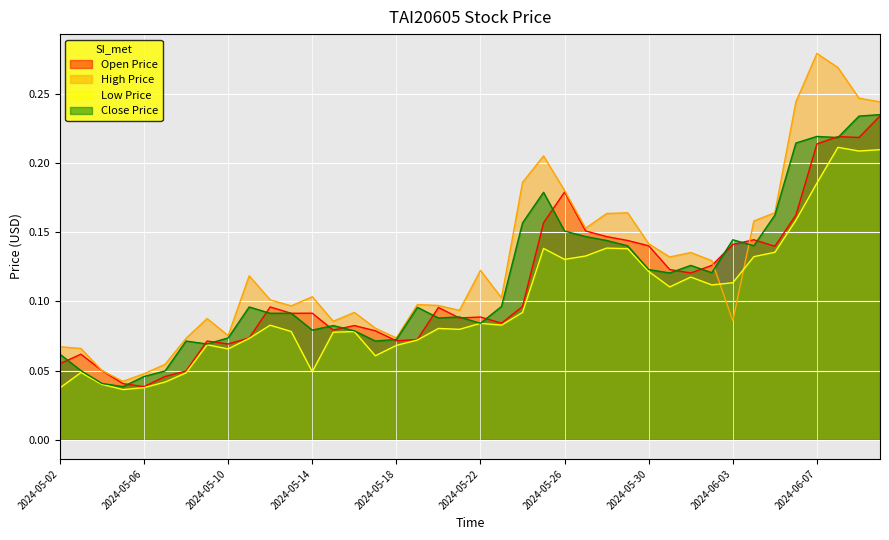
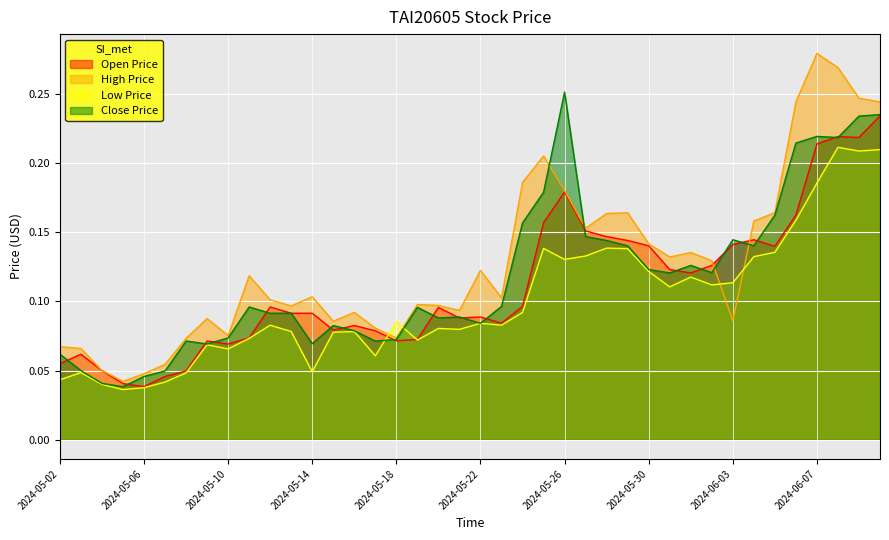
  {
    "Open Price": {
      "2024-05-02": 0.055,
      "2024-05-10": 0.069,
      "2024-05-14": 0.092,
      "2024-05-22": 0.089,
      "2024-06-03": 0.141,
      "2024-06-07": 0.214
    },
    "High Price": {
      "2024-05-02": 0.067,
      "2024-05-06": 0.048,
      "2024-05-14": 0.103,
      "2024-05-22": 0.122,
      "2024-06-03": 0.086,
      "2024-06-07": 0.280
    },
    "Low Price": {
-     "2024-05-02": 0.037,
+     "2024-05-02": 0.043,
      "2024-05-10": 0.066,
      "2024-05-14": 0.049,
-     "2024-05-18": 0.068,
+     "2024-05-18": 0.085,
      "2024-05-26": 0.130,
      "2024-06-03": 0.114,
      "2024-06-07": 0.186
    },
    "Close Price": {
      "2024-05-02": 0.062,
      "2024-05-06": 0.046,
-     "2024-05-14": 0.079,
-     "2024-05-26": 0.151,
+     "2024-05-14": 0.069,
+     "2024-05-26": 0.252,
      "2024-06-03": 0.145,
      "2024-06-07": 0.219
    }
  }
